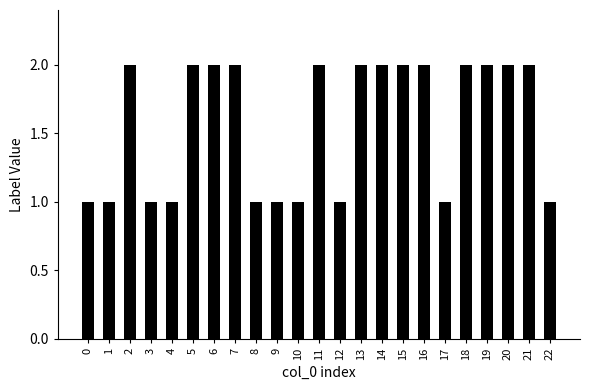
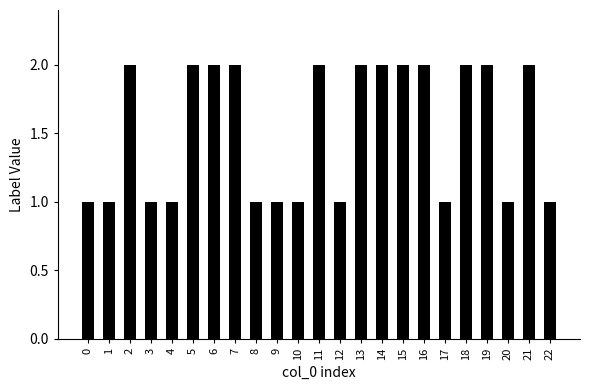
  {
    "0": 1,
    "1": 1,
    "2": 2,
    "3": 1,
    "4": 1,
    "5": 2,
    "6": 2,
    "7": 2,
    "8": 1,
    "9": 1,
    "10": 1,
    "11": 2,
    "12": 1,
    "13": 2,
    "14": 2,
    "15": 2,
    "16": 2,
    "17": 1,
    "18": 2,
    "19": 2,
-   "20": 2,
+   "20": 1,
    "21": 2,
    "22": 1
  }
